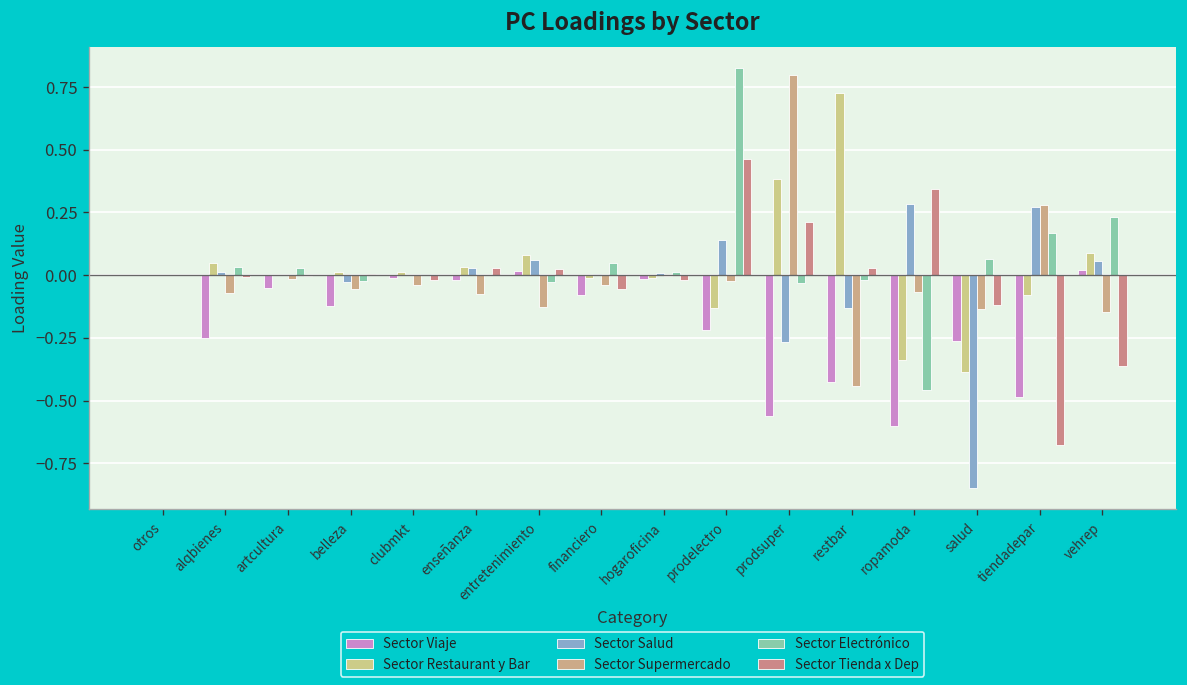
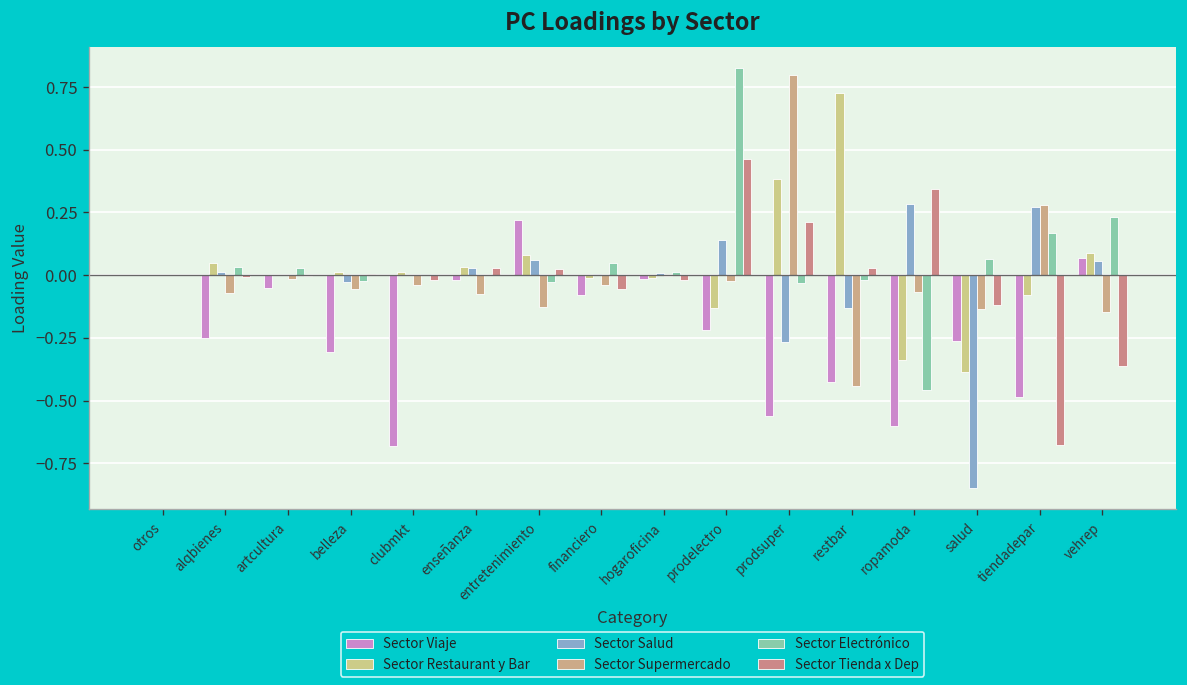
  {
    "Sector Viaje": {
      "otros": 0.00,
      "alqbienes": -0.25,
      "artcultura": -0.05,
-     "belleza": -0.12,
-     "clubmkt": -0.01,
+     "belleza": -0.31,
+     "clubmkt": -0.68,
      "enseñanza": -0.02,
-     "entretenimiento": 0.02,
+     "entretenimiento": 0.22,
      "financiero": -0.08,
      "hogaroficina": -0.01,
      "prodelectro": -0.22,
      "prodsuper": -0.56,
      "restbar": -0.42,
      "ropamoda": -0.60,
      "salud": -0.26,
      "tiendadepar": -0.49,
-     "vehrep": 0.02
+     "vehrep": 0.07
    }
  }
